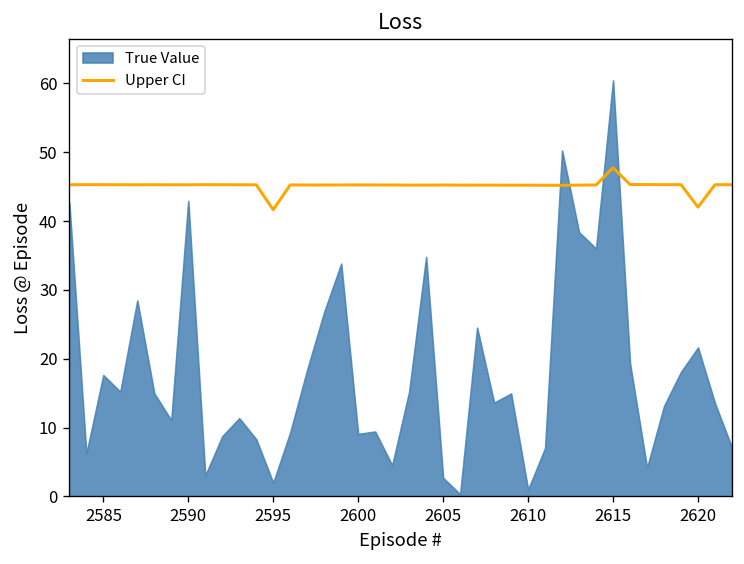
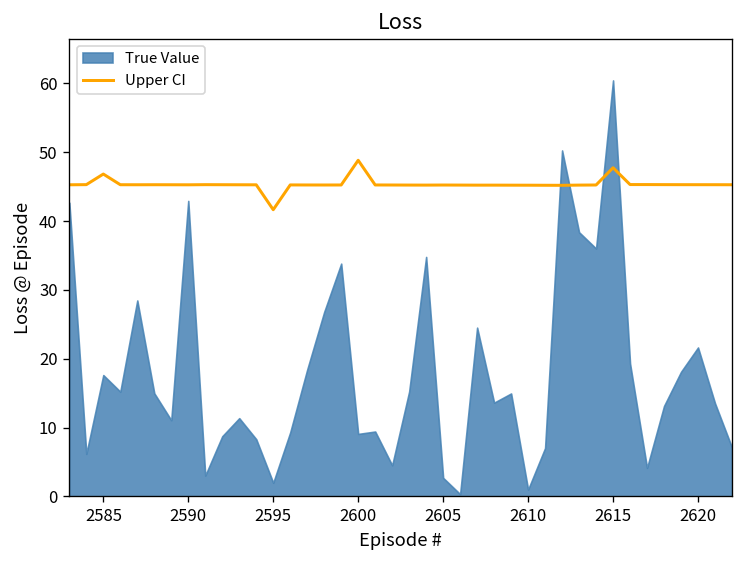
  {
    "Upper CI": {
-     "2585": 45,
+     "2585": 47,
      "2590": 45,
      "2595": 42,
-     "2600": 45,
+     "2600": 49,
      "2605": 45,
      "2610": 45,
      "2615": 48,
-     "2620": 42
+     "2620": 45
    },
    "True Value": {
      "2585": 18,
      "2590": 43,
      "2595": 2,
      "2600": 9,
      "2605": 3,
      "2610": 1,
      "2615": 60,
      "2620": 22
    }
  }
